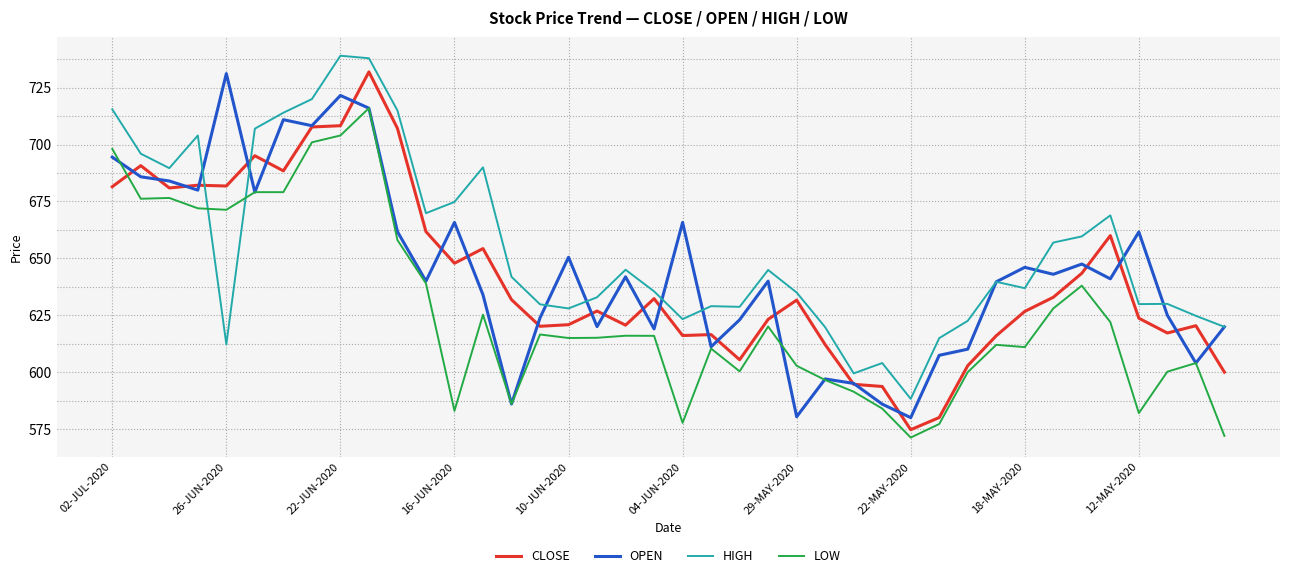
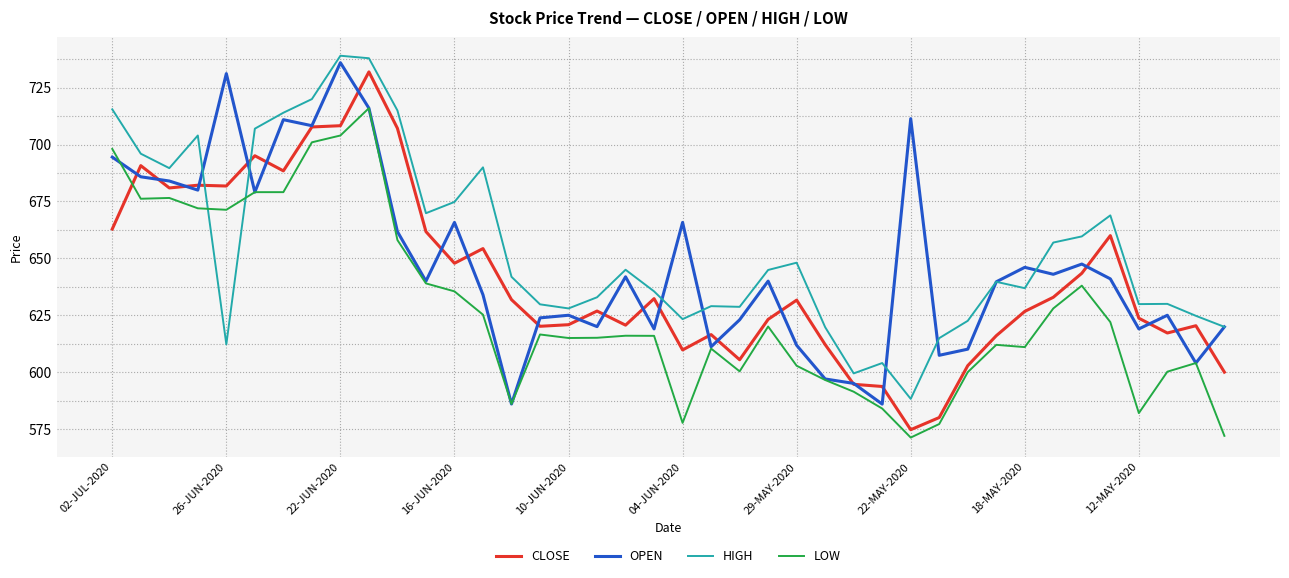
  {
    "CLOSE": {
-     "02-JUL-2020": 682,
+     "02-JUL-2020": 663,
      "26-JUN-2020": 682,
      "22-JUN-2020": 708,
      "16-JUN-2020": 648,
      "10-JUN-2020": 621,
-     "04-JUN-2020": 616,
+     "04-JUN-2020": 610,
      "29-MAY-2020": 632,
      "22-MAY-2020": 575,
      "18-MAY-2020": 627,
      "12-MAY-2020": 624
    },
    "OPEN": {
      "02-JUL-2020": 695,
      "26-JUN-2020": 731,
-     "22-JUN-2020": 722,
+     "22-JUN-2020": 736,
      "16-JUN-2020": 666,
-     "10-JUN-2020": 651,
+     "10-JUN-2020": 625,
      "04-JUN-2020": 666,
-     "29-MAY-2020": 580,
-     "22-MAY-2020": 580,
+     "29-MAY-2020": 612,
+     "22-MAY-2020": 711,
      "18-MAY-2020": 646,
-     "12-MAY-2020": 662
+     "12-MAY-2020": 619
    },
    "HIGH": {
      "02-JUL-2020": 716,
      "26-JUN-2020": 612,
      "22-JUN-2020": 739,
      "16-JUN-2020": 675,
      "10-JUN-2020": 628,
      "04-JUN-2020": 623,
-     "29-MAY-2020": 635,
+     "29-MAY-2020": 648,
      "22-MAY-2020": 588,
      "18-MAY-2020": 637,
      "12-MAY-2020": 630
    },
    "LOW": {
      "02-JUL-2020": 698,
      "26-JUN-2020": 671,
      "22-JUN-2020": 704,
-     "16-JUN-2020": 583,
+     "16-JUN-2020": 636,
      "10-JUN-2020": 615,
      "04-JUN-2020": 578,
      "29-MAY-2020": 603,
      "22-MAY-2020": 571,
      "18-MAY-2020": 611,
      "12-MAY-2020": 582
    }
  }
